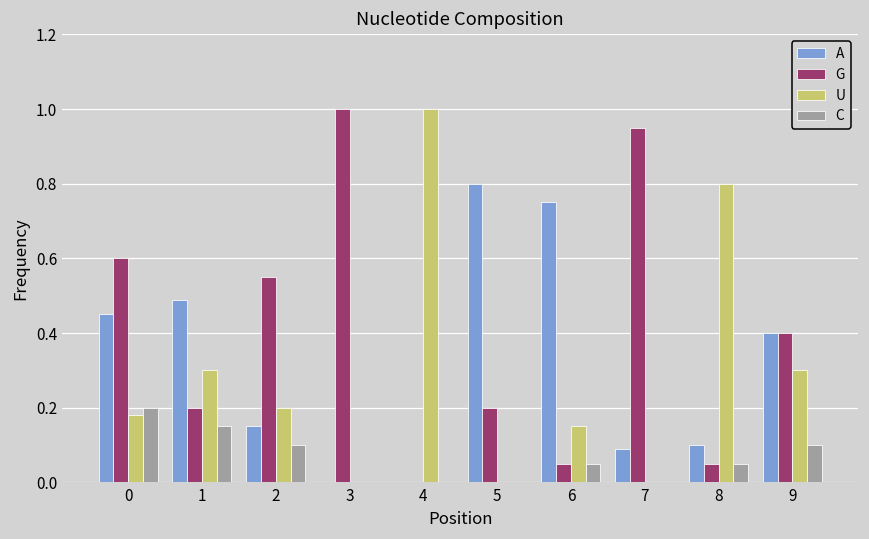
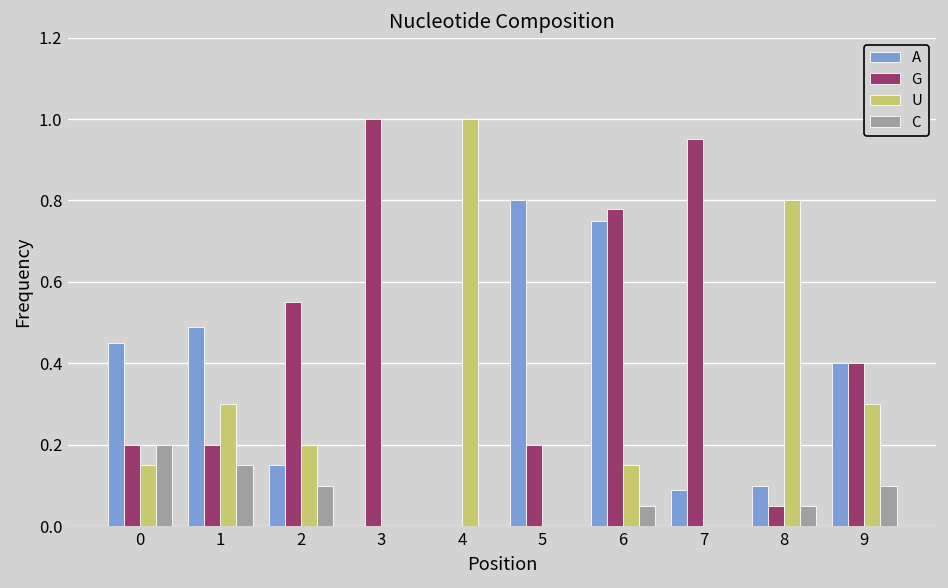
  {
    "A": {
      "0": 0.45,
      "1": 0.49,
      "2": 0.15,
      "3": 0.00,
      "4": 0.00,
      "5": 0.80,
      "6": 0.75,
      "7": 0.09,
      "8": 0.10,
      "9": 0.40
    },
    "G": {
-     "0": 0.6,
+     "0": 0.2,
      "1": 0.20,
      "2": 0.55,
      "3": 1.00,
      "4": 0.00,
      "5": 0.20,
-     "6": 0.05,
+     "6": 0.78,
      "7": 0.95,
      "8": 0.05,
      "9": 0.40
    },
    "U": {
-     "0": 0.18,
+     "0": 0.15,
      "1": 0.30,
      "2": 0.20,
      "3": 0.00,
      "4": 1.00,
      "5": 0.00,
      "6": 0.15,
      "7": 0.00,
      "8": 0.80,
      "9": 0.30
    },
    "C": {
      "0": 0.20,
      "1": 0.15,
      "2": 0.10,
      "3": 0.00,
      "4": 0.00,
      "5": 0.00,
      "6": 0.05,
      "7": 0.00,
      "8": 0.05,
      "9": 0.10
    }
  }
